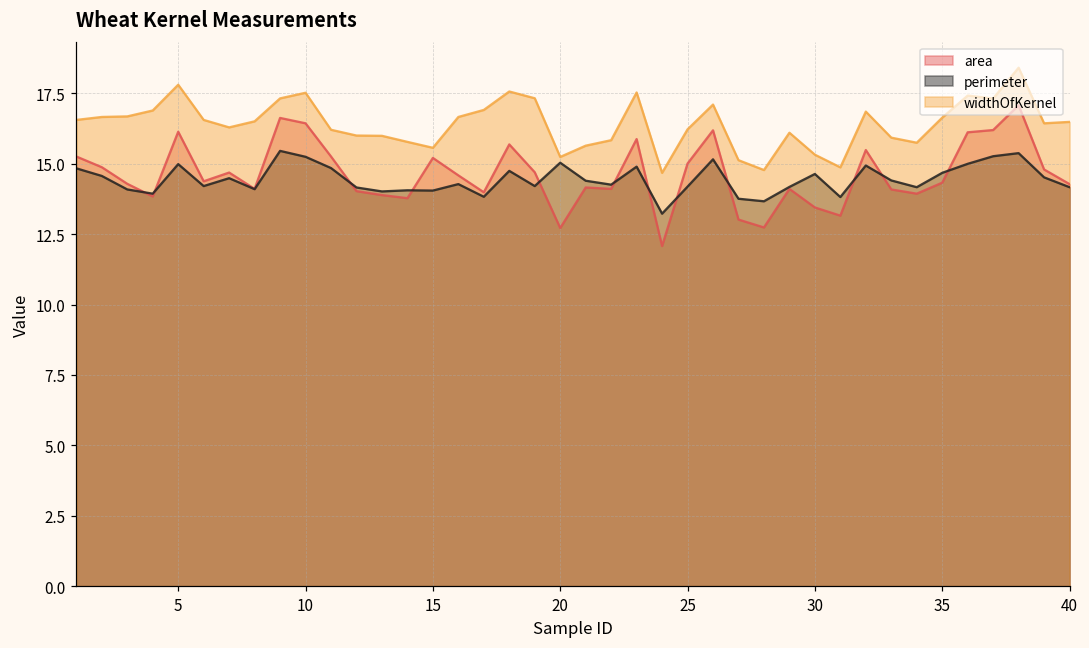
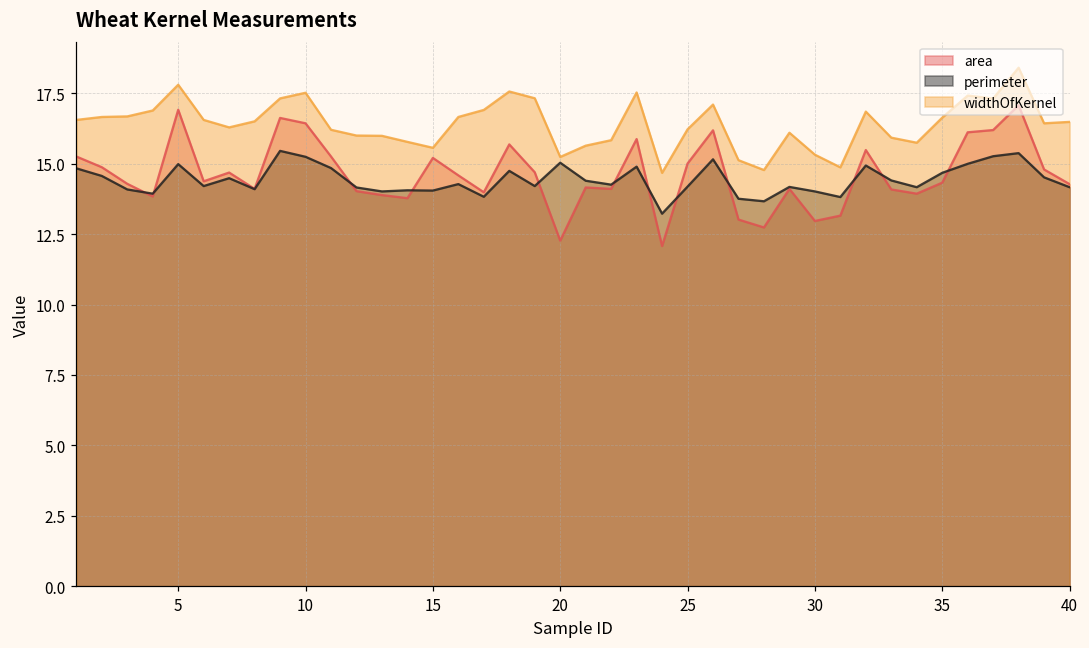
  {
    "area": {
-     "5": 16.1,
+     "5": 16.9,
      "10": 16.4,
      "15": 15.2,
-     "20": 12.7,
+     "20": 12.3,
      "25": 15.0,
-     "30": 13.5,
+     "30": 13.0,
      "35": 14.3,
      "40": 14.3
    },
    "perimeter": {
      "5": 15.0,
      "10": 15.3,
      "15": 14.1,
      "20": 15.0,
      "25": 14.2,
-     "30": 14.6,
+     "30": 14.0,
      "35": 14.7,
      "40": 14.2
    },
    "widthOfKernel": {
      "5": 17.8,
      "10": 17.5,
      "15": 15.6,
      "20": 15.2,
      "25": 16.2,
      "30": 15.3,
      "35": 16.6,
      "40": 16.5
    }
  }
